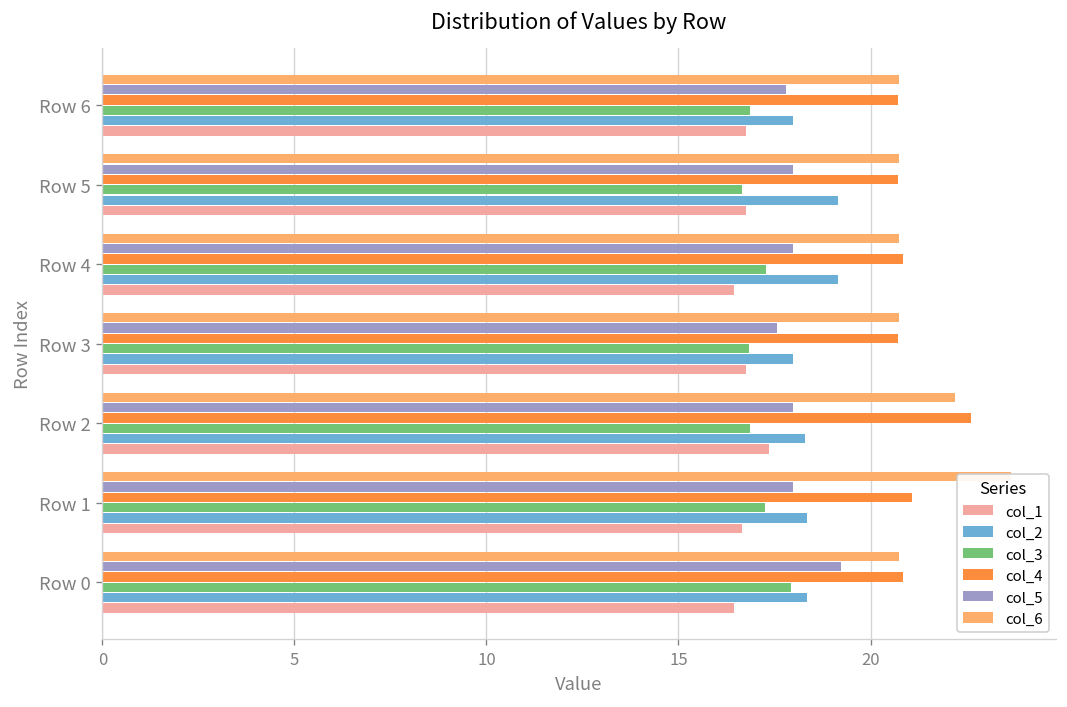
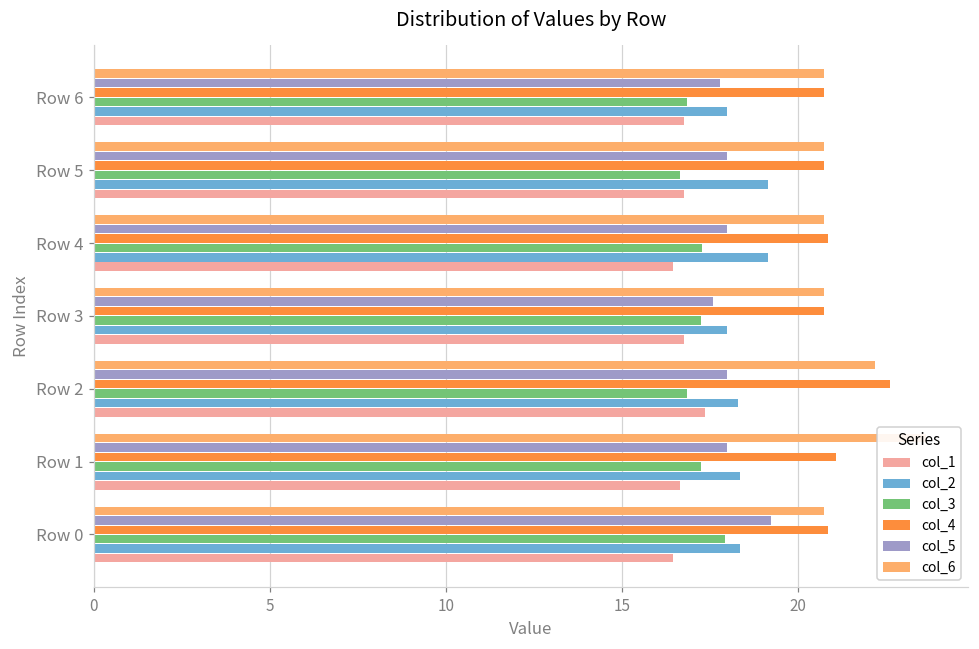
  {
    "col_3": {
      "Row 6": 16.9,
      "Row 5": 16.7,
      "Row 4": 17.3,
-     "Row 3": 16.8,
+     "Row 3": 17.2,
      "Row 2": 16.9,
      "Row 1": 17.2,
      "Row 0": 17.9
    }
  }
